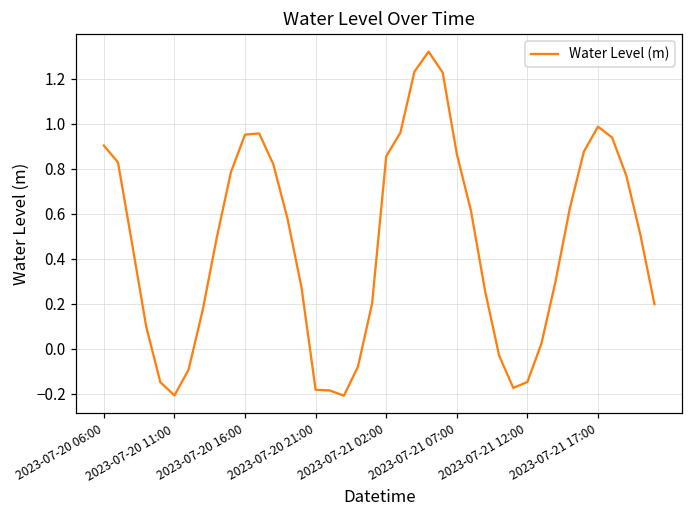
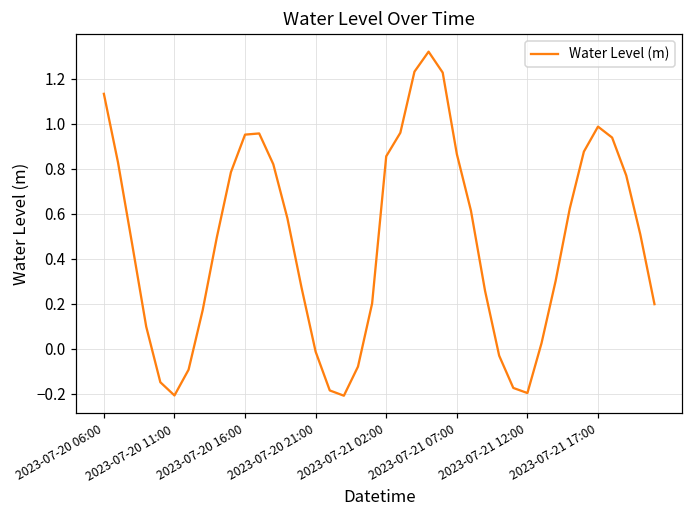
  {
-   "2023-07-20 06:00": 0.90,
+   "2023-07-20 06:00": 1.13,
    "2023-07-20 11:00": -0.21,
    "2023-07-20 16:00": 0.95,
-   "2023-07-20 21:00": -0.18,
+   "2023-07-20 21:00": -0.01,
    "2023-07-21 02:00": 0.86,
    "2023-07-21 07:00": 0.87,
-   "2023-07-21 12:00": -0.15,
+   "2023-07-21 12:00": -0.20,
    "2023-07-21 17:00": 0.99
  }
